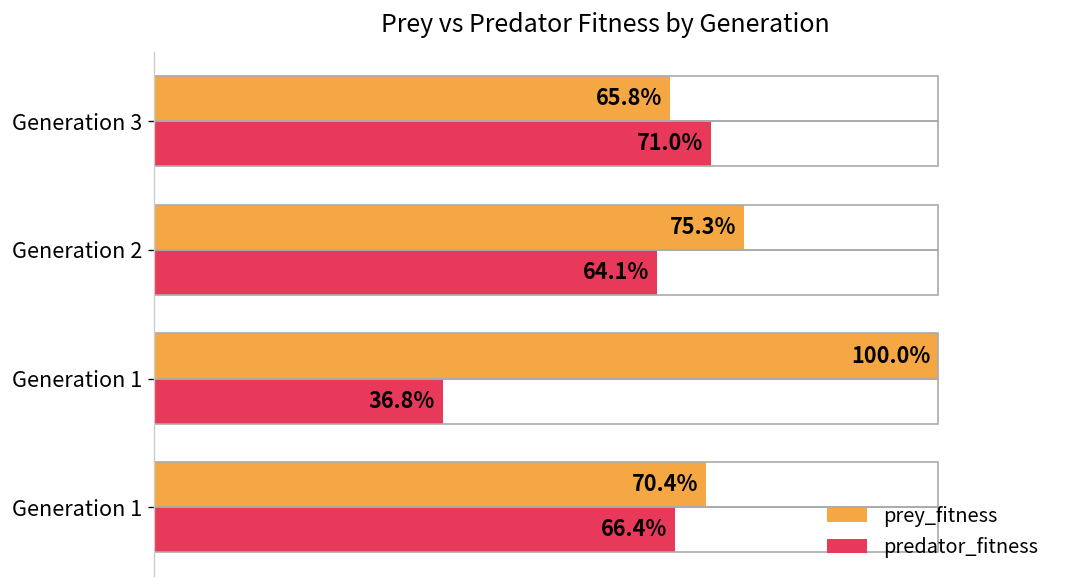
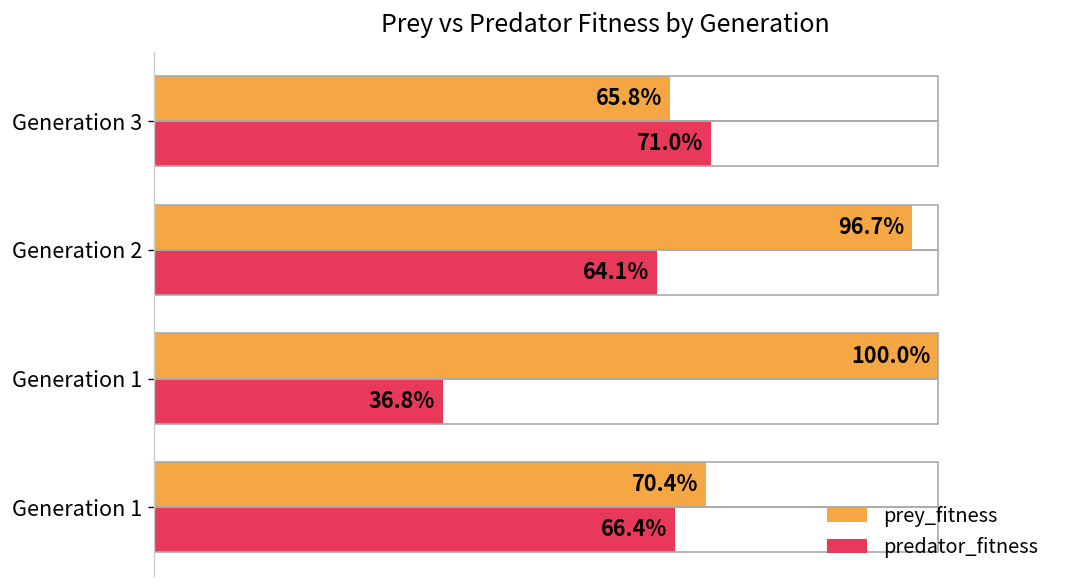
  {
    "prey_fitness": {
      "Generation 3": "65.8%",
-     "Generation 2": "75.3%"
+     "Generation 2": "96.7%"
    },
    "predator_fitness": {
      "Generation 3": "71.0%",
      "Generation 2": "64.1%"
    }
  }
